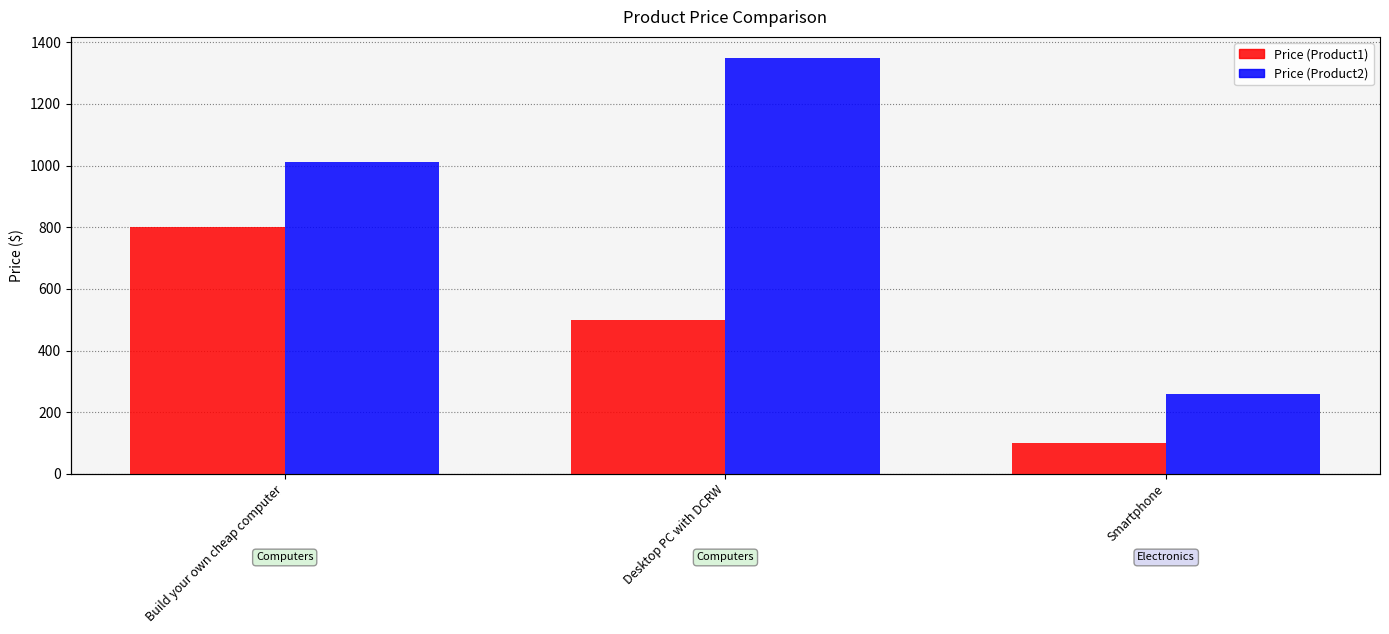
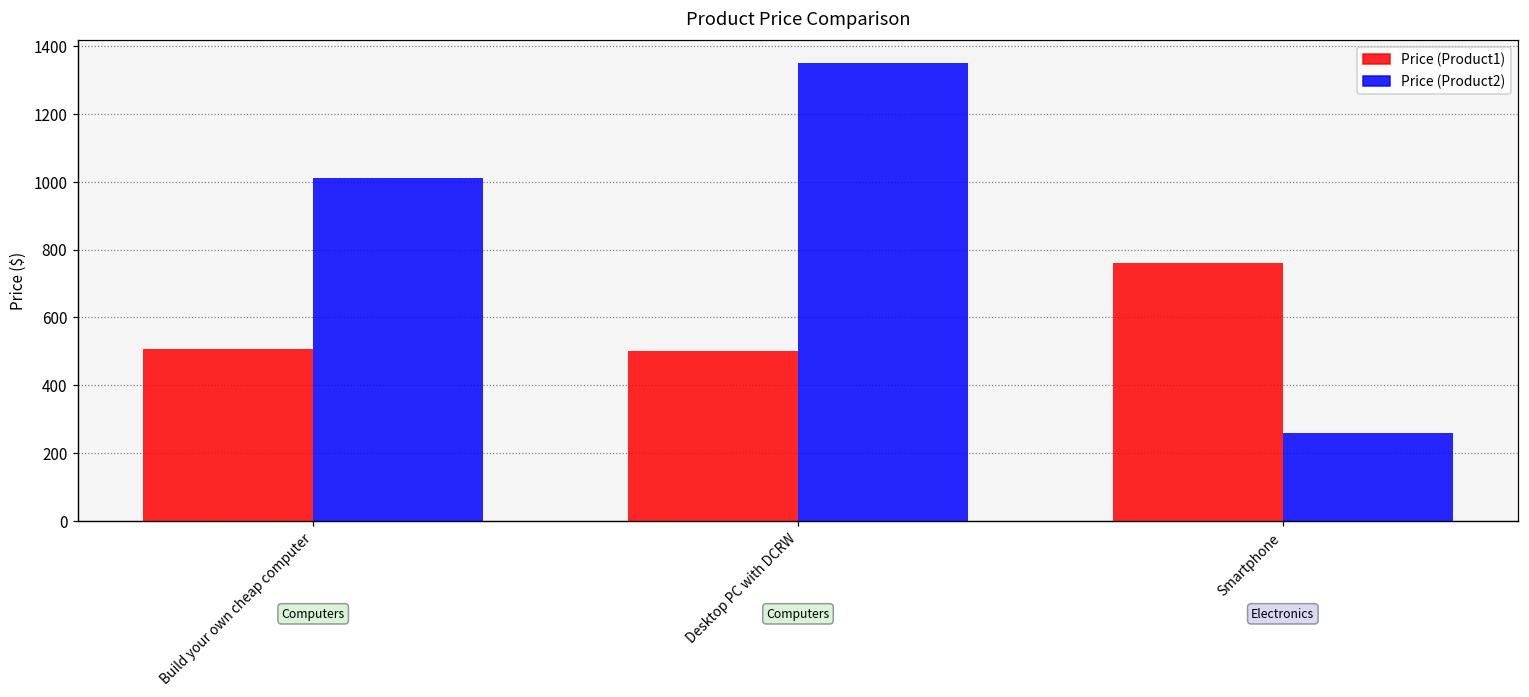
  {
    "Price (Product1)": {
-     "Build your own cheap computer": 800,
+     "Build your own cheap computer": 510,
      "Desktop PC with DCRW": 500,
-     "Smartphone": 100
+     "Smartphone": 760
    },
    "Price (Product2)": {
      "Build your own cheap computer": 1010,
      "Desktop PC with DCRW": 1350,
      "Smartphone": 260
    }
  }
